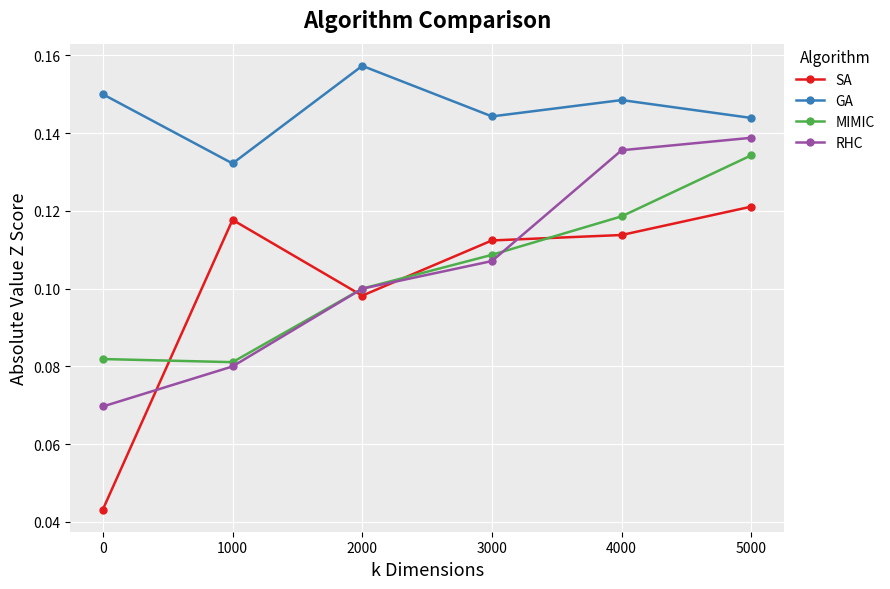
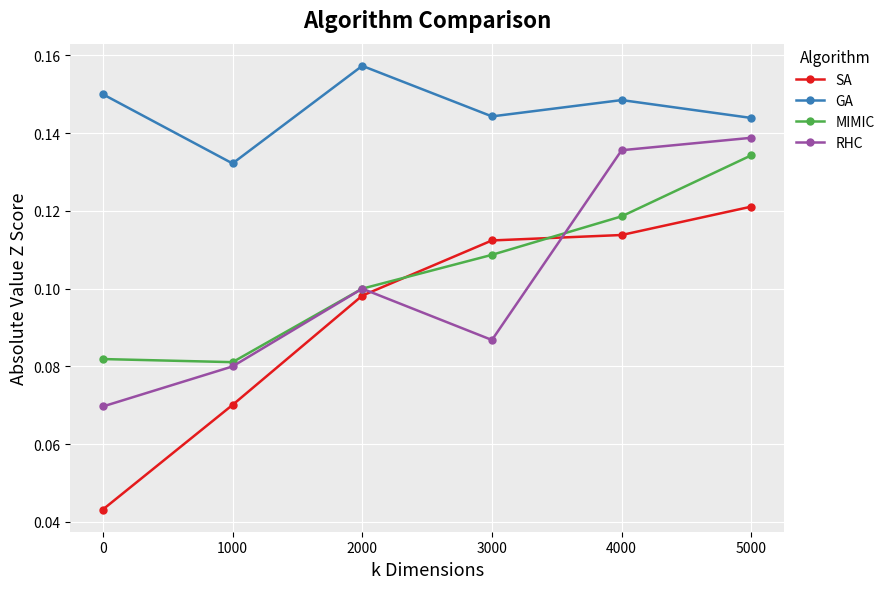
  {
    "SA": {
      "0": 0.043,
-     "1000": 0.118,
+     "1000": 0.070,
      "2000": 0.098,
      "3000": 0.112,
      "4000": 0.114,
      "5000": 0.121
    },
    "GA": {
      "0": 0.150,
      "1000": 0.132,
      "2000": 0.157,
      "3000": 0.144,
      "4000": 0.149,
      "5000": 0.144
    },
    "MIMIC": {
      "0": 0.082,
      "1000": 0.081,
      "3000": 0.109,
      "4000": 0.119,
      "5000": 0.134
    },
    "RHC": {
      "0": 0.070,
      "1000": 0.080,
-     "3000": 0.107,
+     "3000": 0.087,
      "4000": 0.136,
      "5000": 0.139
    }
  }
